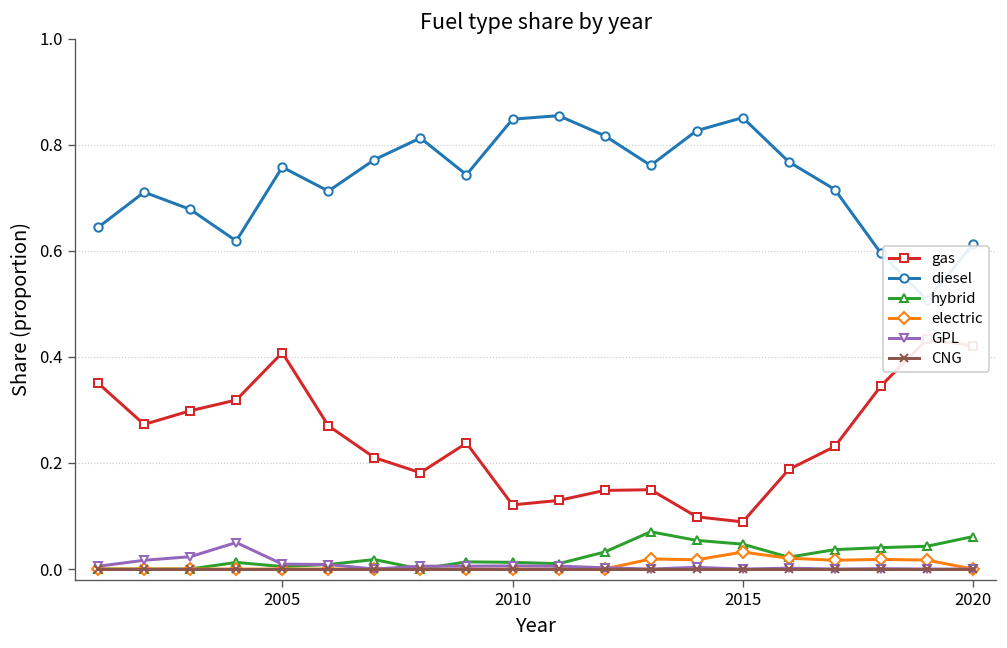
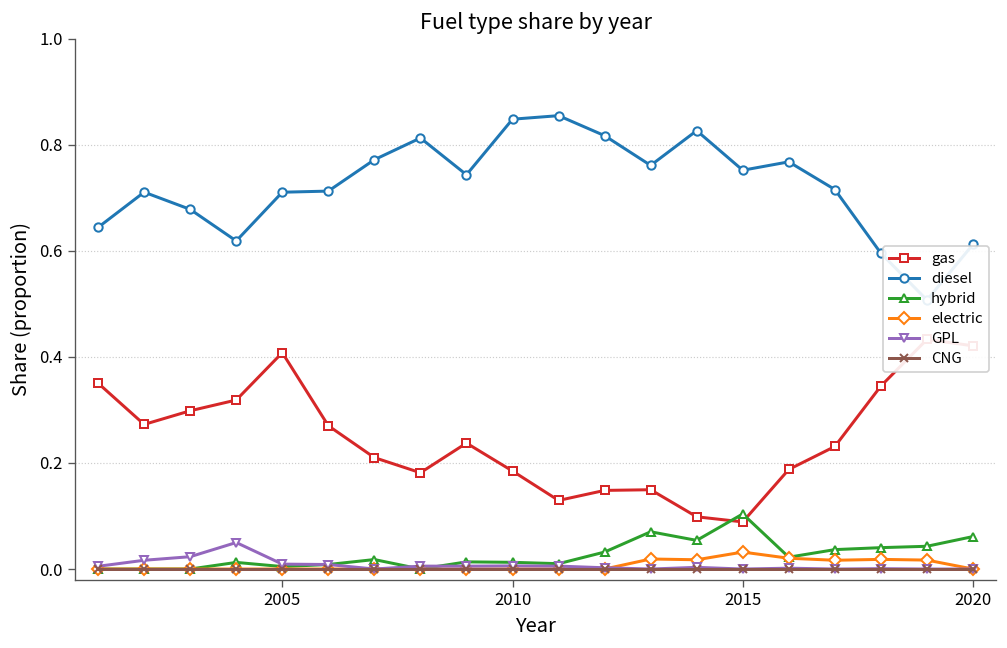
  {
    "gas": {
      "2005": 0.41,
-     "2010": 0.12,
+     "2010": 0.18,
      "2015": 0.09
    },
    "diesel": {
-     "2005": 0.76,
+     "2005": 0.71,
      "2010": 0.85,
-     "2015": 0.85
+     "2015": 0.75
    },
    "hybrid": {
      "2010": 0.01,
-     "2015": 0.05,
+     "2015": 0.10,
      "2020": 0.06
    },
    "electric": {
      "2015": 0.03
    },
    "GPL": {
      "2010": 0.01
    }
  }
